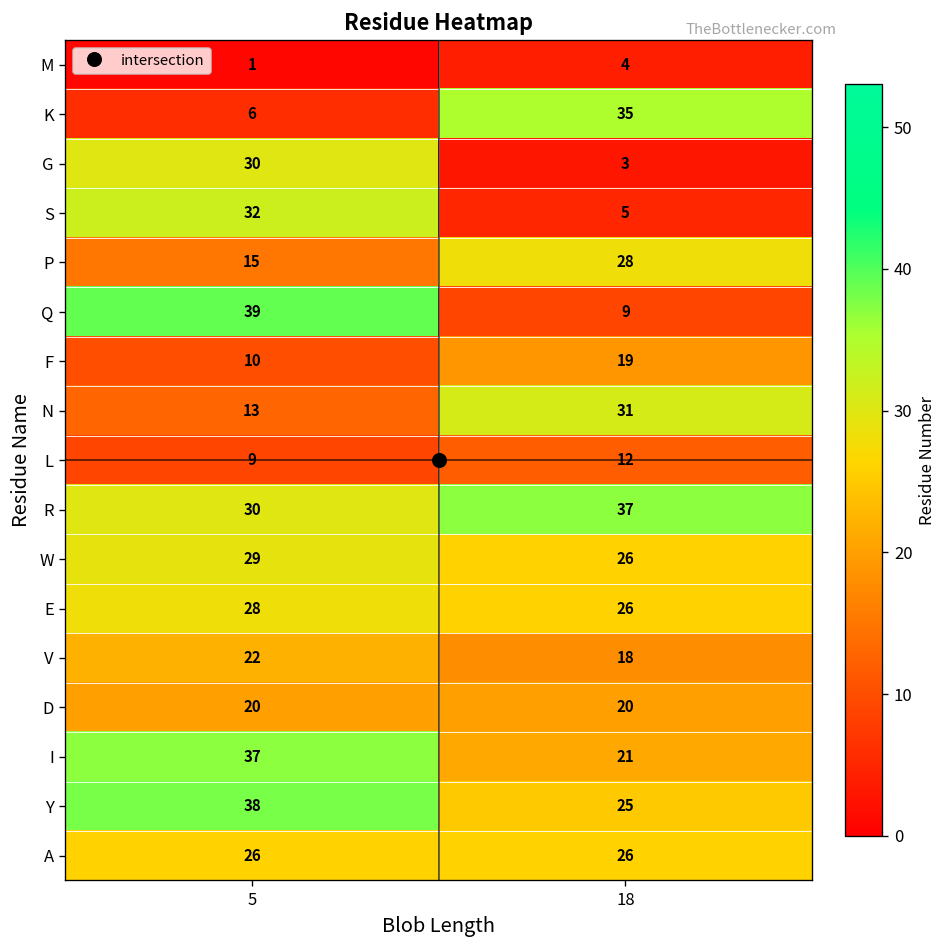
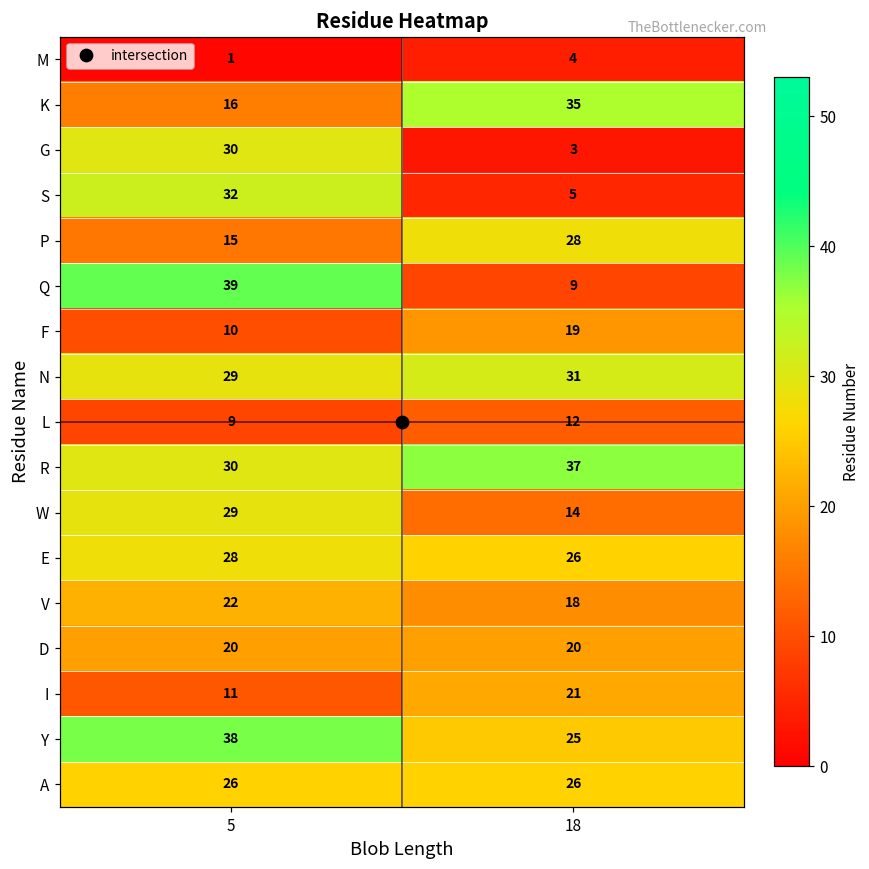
  {
    "M": {
      "5": 1,
      "18": 4
    },
    "K": {
-     "5": 6,
+     "5": 16,
      "18": 35
    },
    "G": {
      "5": 30,
      "18": 3
    },
    "S": {
      "5": 32,
      "18": 5
    },
    "P": {
      "5": 15,
      "18": 28
    },
    "Q": {
      "5": 39,
      "18": 9
    },
    "F": {
      "5": 10,
      "18": 19
    },
    "N": {
-     "5": 13,
+     "5": 29,
      "18": 31
    },
    "L": {
      "5": 9,
      "18": 12
    },
    "R": {
      "5": 30,
      "18": 37
    },
    "W": {
      "5": 29,
-     "18": 26
+     "18": 14
    },
    "E": {
      "5": 28,
      "18": 26
    },
    "V": {
      "5": 22,
      "18": 18
    },
    "D": {
      "5": 20,
      "18": 20
    },
    "I": {
-     "5": 37,
+     "5": 11,
      "18": 21
    },
    "Y": {
      "5": 38,
      "18": 25
    },
    "A": {
      "5": 26,
      "18": 26
    }
  }
